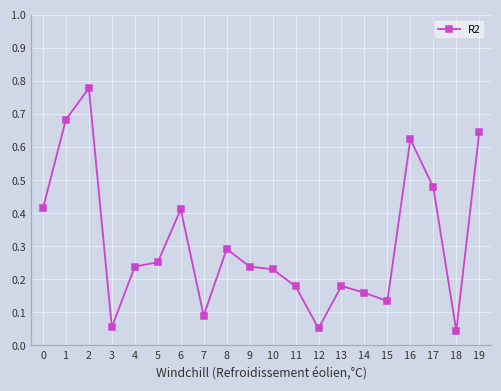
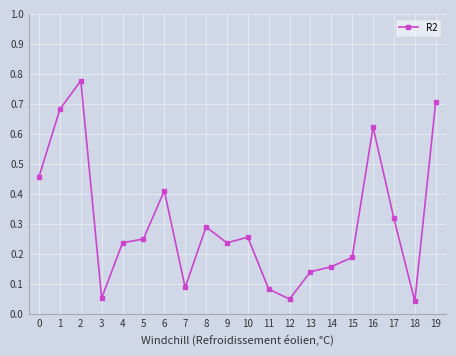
  {
-   "0": 0.41,
+   "0": 0.46,
    "1": 0.68,
    "2": 0.78,
    "3": 0.05,
    "4": 0.24,
    "5": 0.25,
    "6": 0.41,
    "7": 0.09,
    "8": 0.29,
    "9": 0.24,
-   "10": 0.23,
-   "11": 0.18,
+   "10": 0.26,
+   "11": 0.08,
    "12": 0.05,
-   "13": 0.18,
+   "13": 0.14,
    "14": 0.16,
-   "15": 0.13,
+   "15": 0.19,
    "16": 0.62,
-   "17": 0.48,
+   "17": 0.32,
    "18": 0.04,
-   "19": 0.64
+   "19": 0.71
  }
